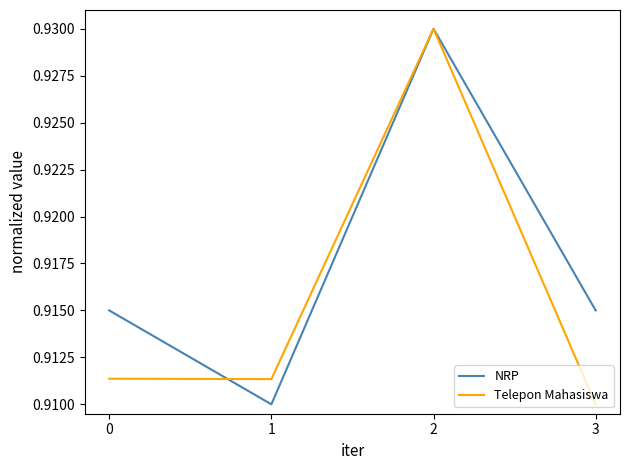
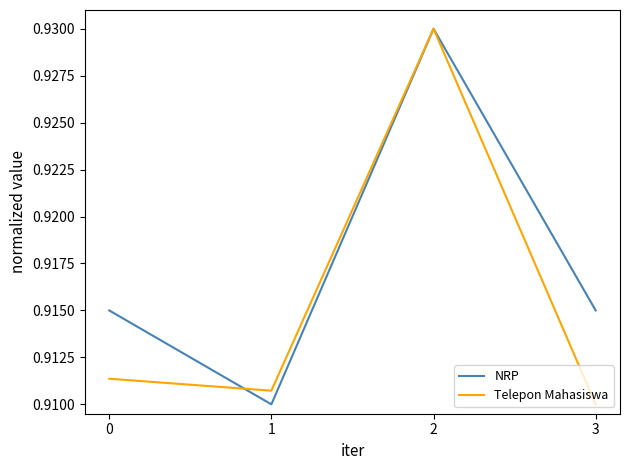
  {
    "NRP": {
      "0": 0.9150,
      "1": 0.9100,
      "3": 0.9150
    },
    "Telepon Mahasiswa": {
      "0": 0.9114,
-     "1": 0.9113
+     "1": 0.9107
    }
  }
